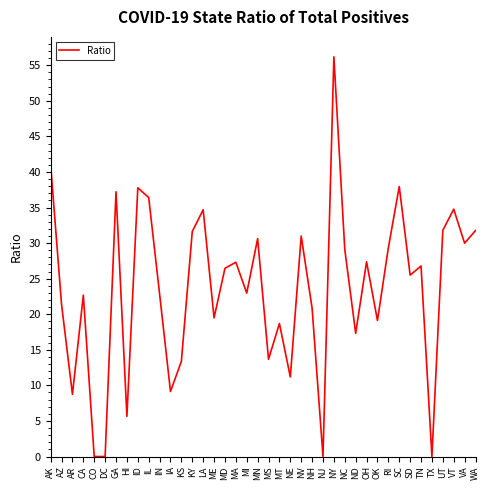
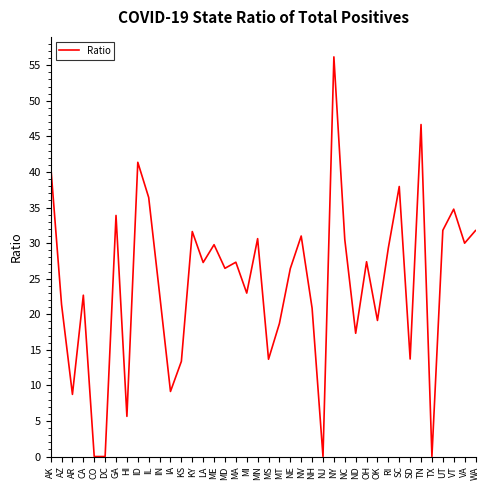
  {
    "AK": 41,
    "AZ": 21,
    "AR": 9,
    "CA": 23,
    "CO": 0,
    "DC": 0,
-   "GA": 37,
+   "GA": 34,
    "HI": 6,
-   "ID": 38,
+   "ID": 41,
    "IL": 36,
    "IN": 23,
    "IA": 9,
    "KS": 13,
    "KY": 32,
-   "LA": 35,
-   "ME": 19,
+   "LA": 27,
+   "ME": 30,
    "MD": 26,
    "MA": 27,
    "MI": 23,
    "MN": 31,
    "MS": 14,
    "MT": 19,
-   "NE": 11,
+   "NE": 26,
    "NV": 31,
    "NH": 21,
    "NJ": 0,
    "NY": 56,
-   "NC": 29,
+   "NC": 31,
    "ND": 17,
    "OH": 27,
    "OK": 19,
    "RI": 29,
    "SC": 38,
-   "SD": 25,
-   "TN": 27,
+   "SD": 14,
+   "TN": 47,
    "TX": 0,
    "UT": 32,
    "VT": 35,
    "VA": 30,
    "WA": 32
  }
